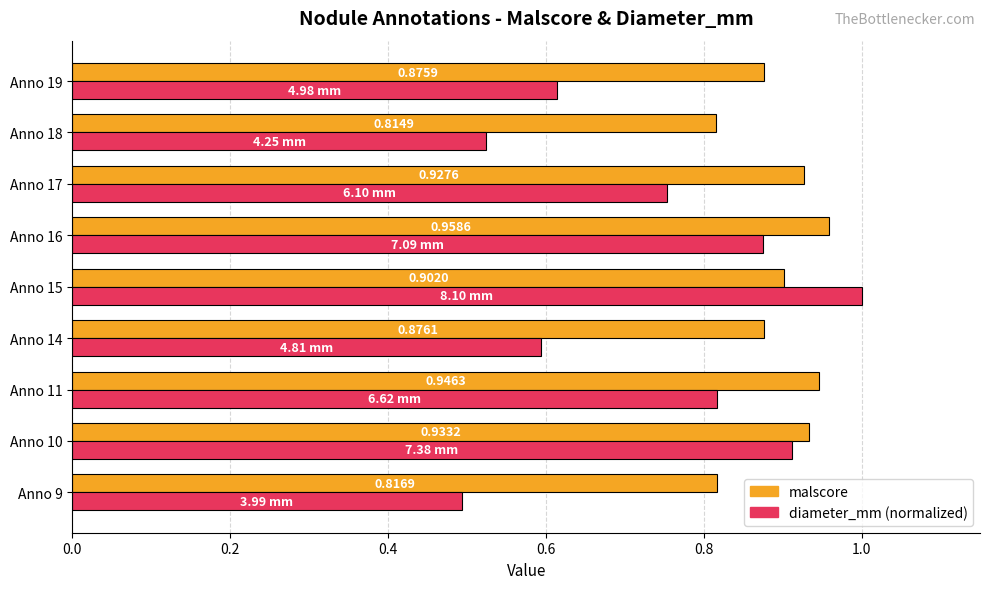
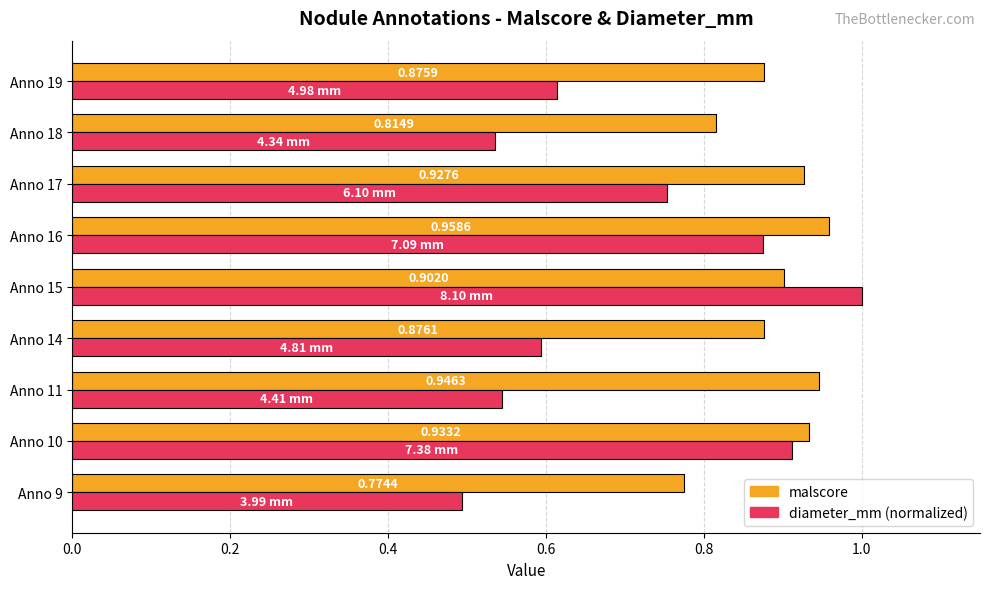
  {
    "malscore": {
      "Anno 19": 0.8759,
      "Anno 18": 0.8149,
      "Anno 17": 0.9276,
      "Anno 16": 0.9586,
      "Anno 15": 0.9020,
      "Anno 14": 0.8761,
      "Anno 11": 0.9463,
      "Anno 10": 0.9332,
-     "Anno 9": 0.8169
+     "Anno 9": 0.7744
    },
    "diameter_mm (normalized)": {
-     "Anno 18": 4.25,
-     "Anno 11": 6.62
+     "Anno 18": 4.34,
+     "Anno 11": 4.41
    }
  }
